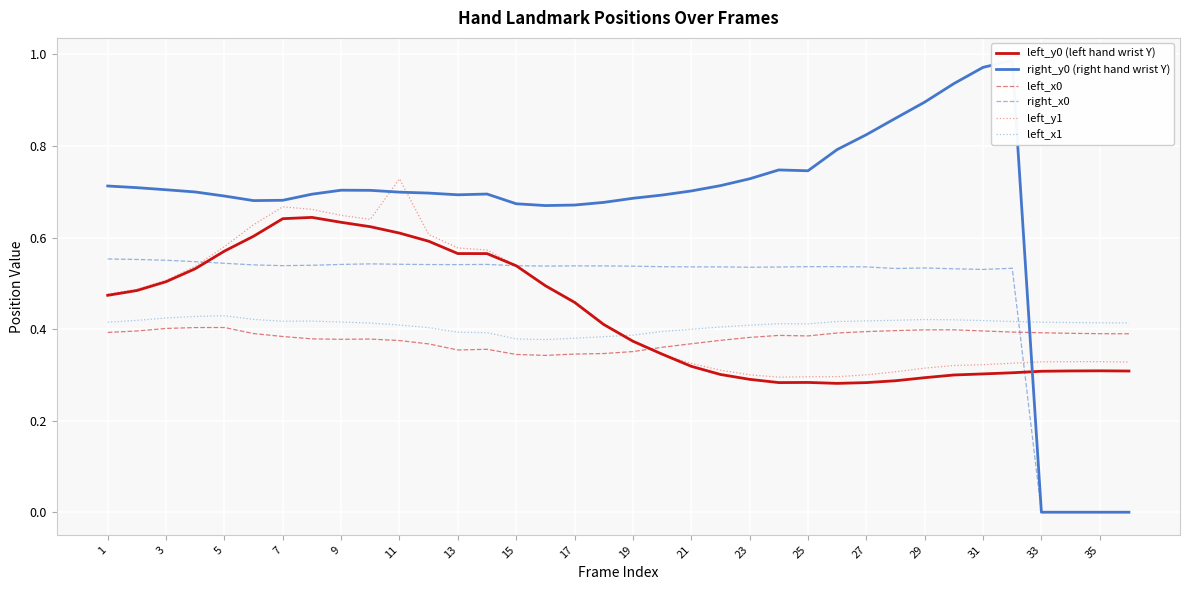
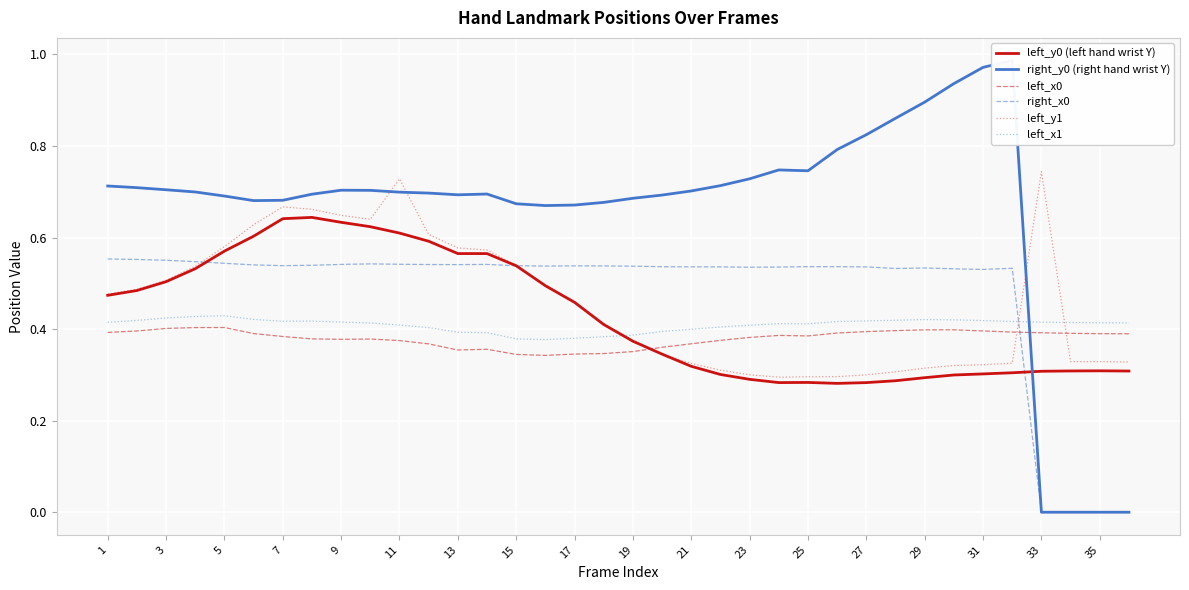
  {
    "left_y1": {
      "5": 0.58,
      "7": 0.67,
      "9": 0.65,
      "11": 0.73,
      "13": 0.58,
      "21": 0.33,
      "23": 0.30,
      "25": 0.30,
      "27": 0.30,
      "29": 0.31,
      "31": 0.32,
-     "33": 0.33,
+     "33": 0.74,
      "35": 0.33
    }
  }
